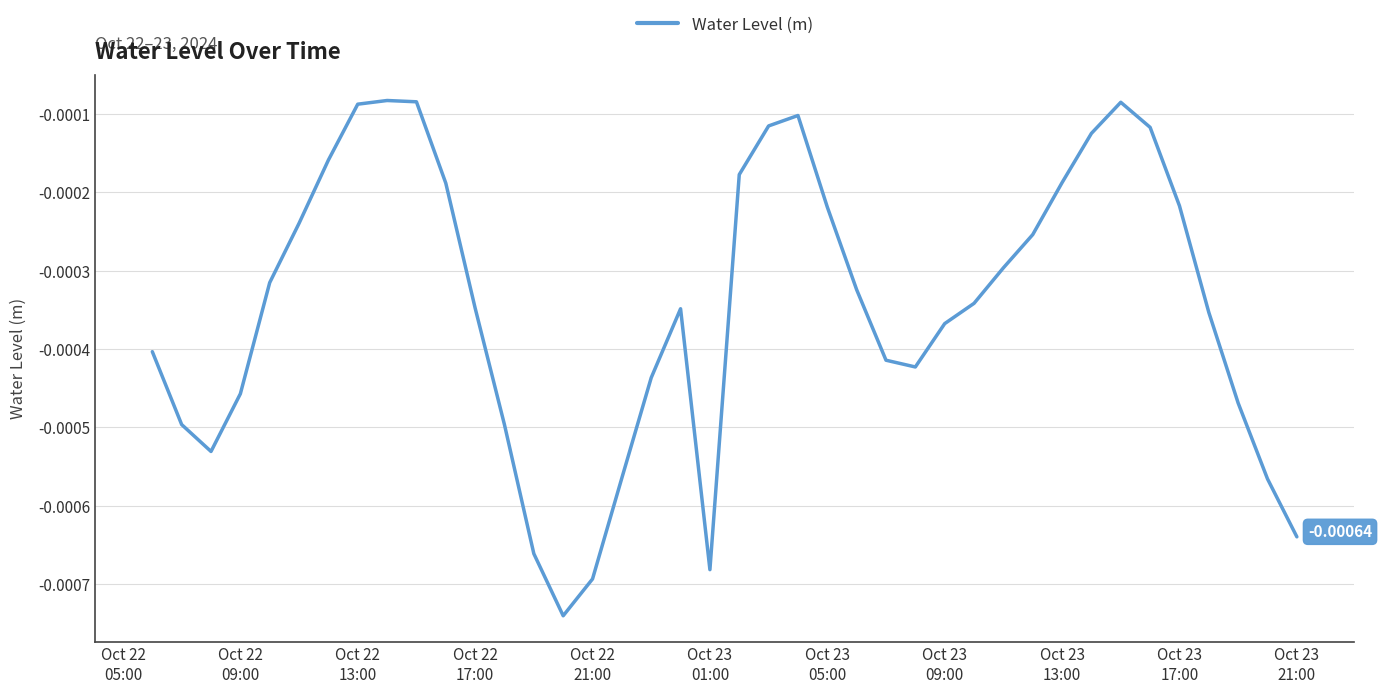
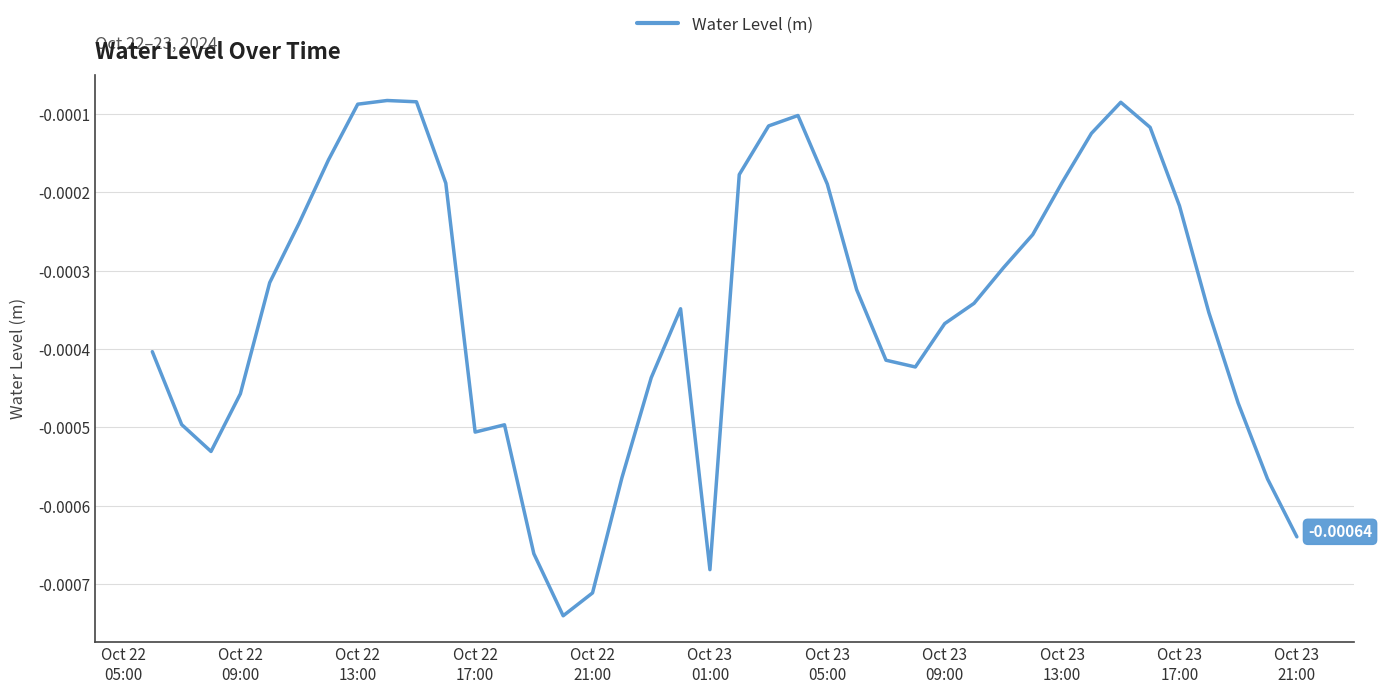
  {
    "Oct 22 09:00": -0.00046,
    "Oct 22 13:00": -0.00009,
-   "Oct 22 17:00": -0.00035,
-   "Oct 22 21:00": -0.00069,
+   "Oct 22 17:00": -0.00051,
+   "Oct 22 21:00": -0.00071,
    "Oct 23 01:00": -0.00068,
-   "Oct 23 05:00": -0.00022,
+   "Oct 23 05:00": -0.00019,
    "Oct 23 09:00": -0.00037,
    "Oct 23 13:00": -0.00019,
    "Oct 23 17:00": -0.00022
  }
